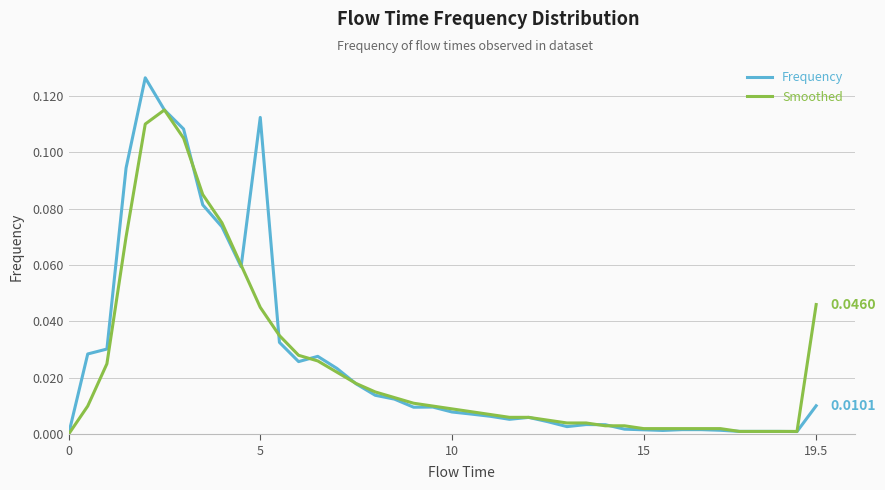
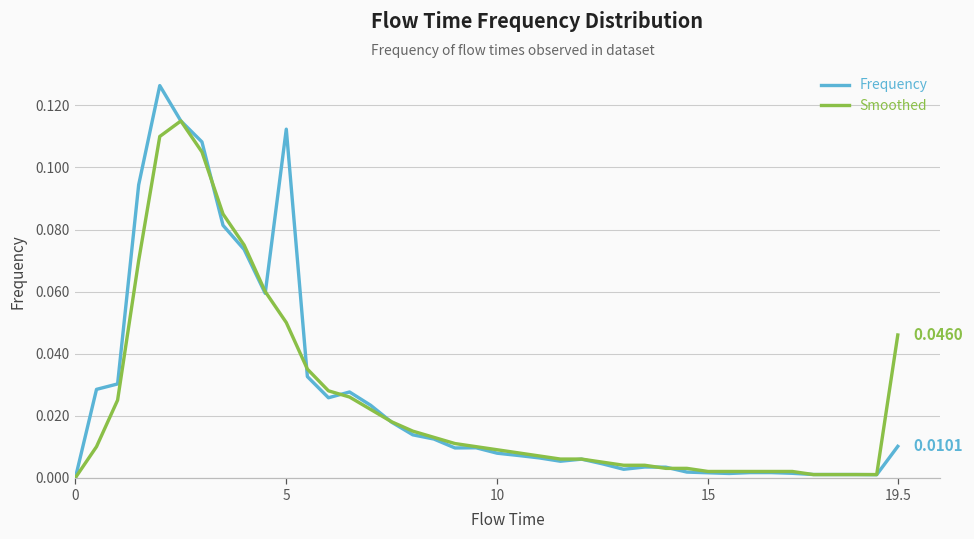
  {
    "Frequency": {
      "19.5": 0.0101
    },
    "Smoothed": {
-     "5": 0.045,
+     "5": 0.050,
      "10": 0.009
    }
  }
